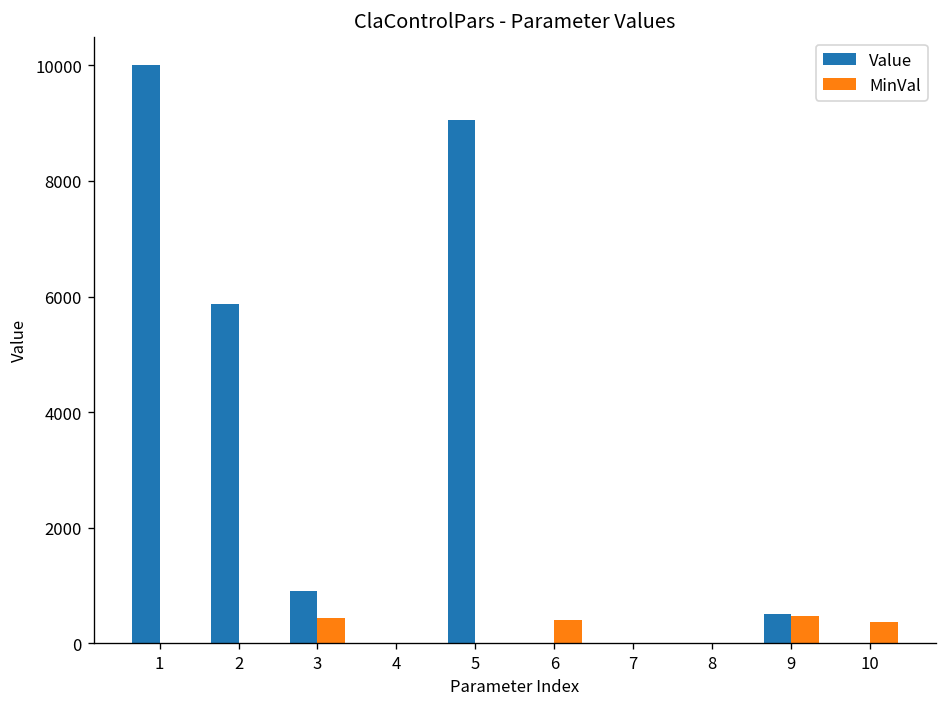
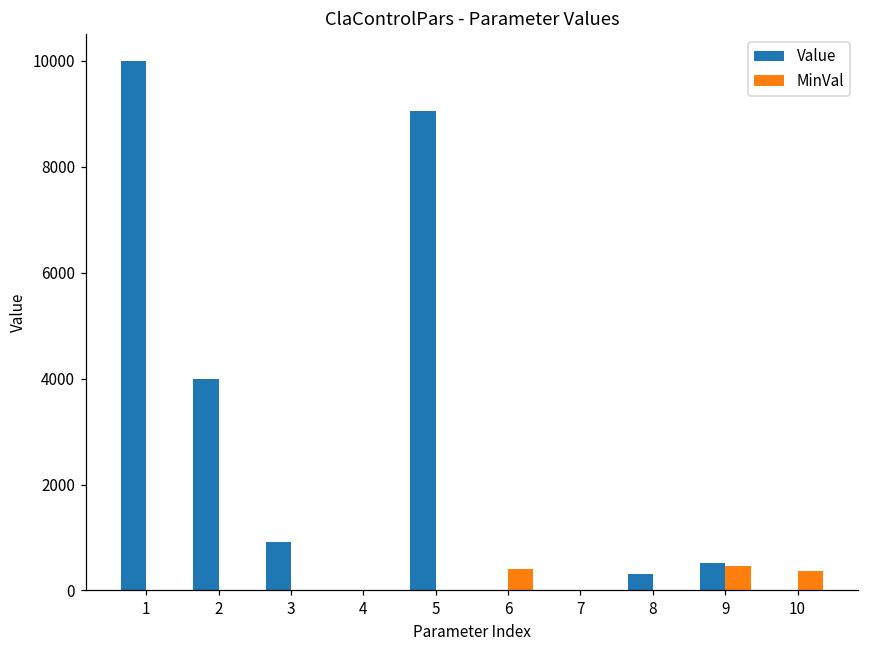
  {
    "Value": {
      "1": 10000,
-     "2": 5900,
+     "2": 4000,
      "3": 900,
      "5": 9100,
-     "8": 0,
+     "8": 300,
      "9": 500
    },
    "MinVal": {
-     "3": 400,
+     "3": 0,
      "6": 400,
      "9": 500,
      "10": 400
    }
  }
